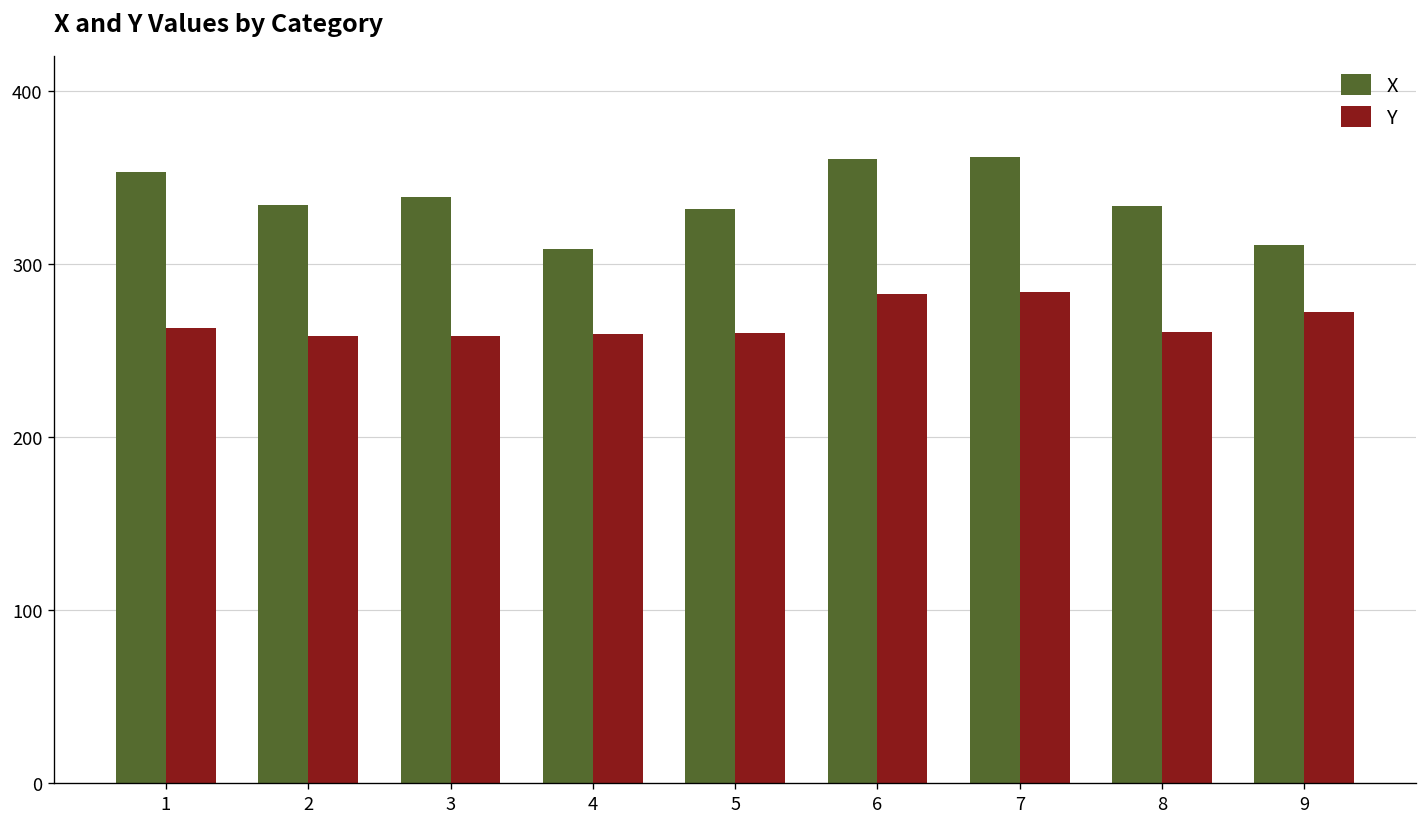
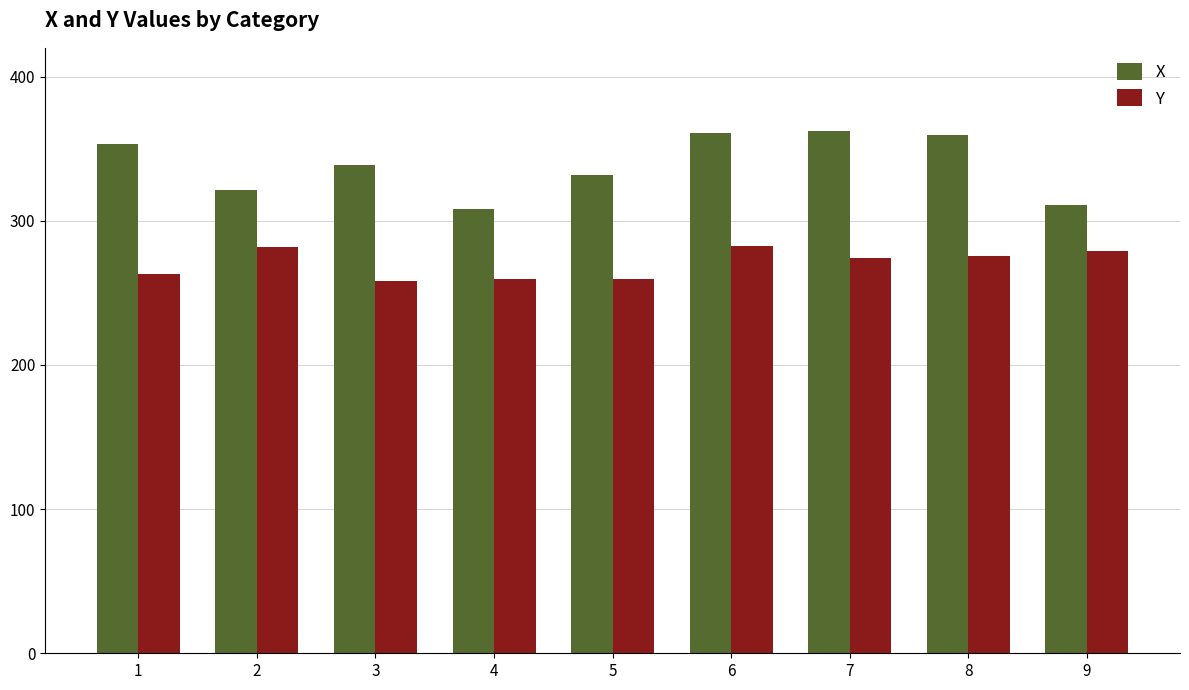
  {
    "X": {
      "1": 353,
-     "2": 334,
+     "2": 322,
      "3": 339,
      "4": 309,
      "5": 332,
      "6": 361,
      "7": 362,
-     "8": 333,
+     "8": 360,
      "9": 311
    },
    "Y": {
      "1": 263,
-     "2": 259,
+     "2": 282,
      "3": 259,
      "4": 260,
      "5": 260,
      "6": 283,
-     "7": 284,
-     "8": 261,
-     "9": 272
+     "7": 275,
+     "8": 276,
+     "9": 279
    }
  }
